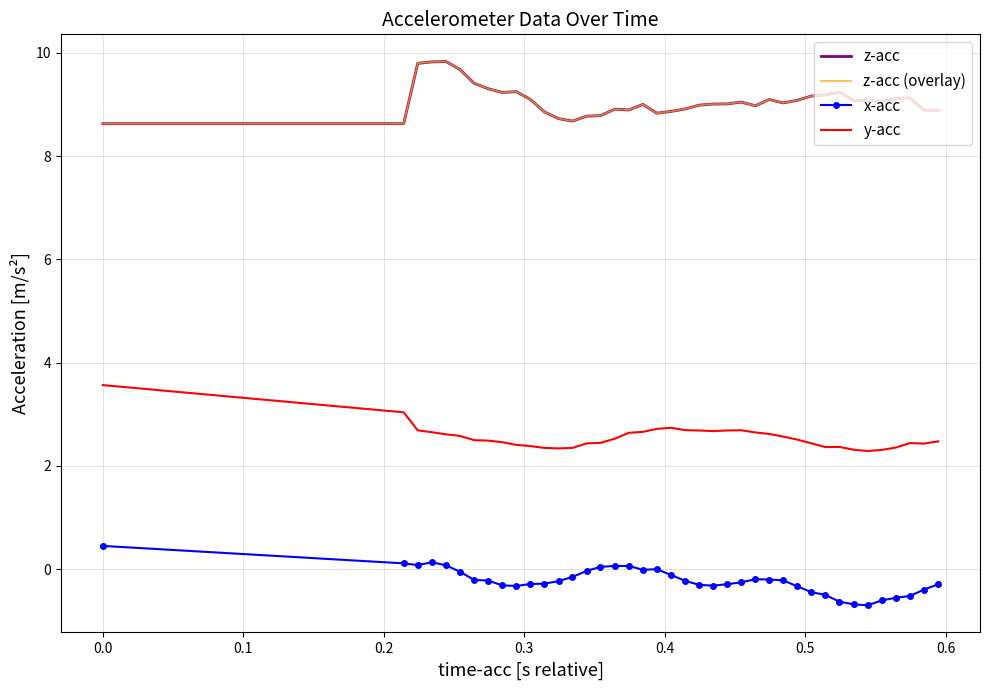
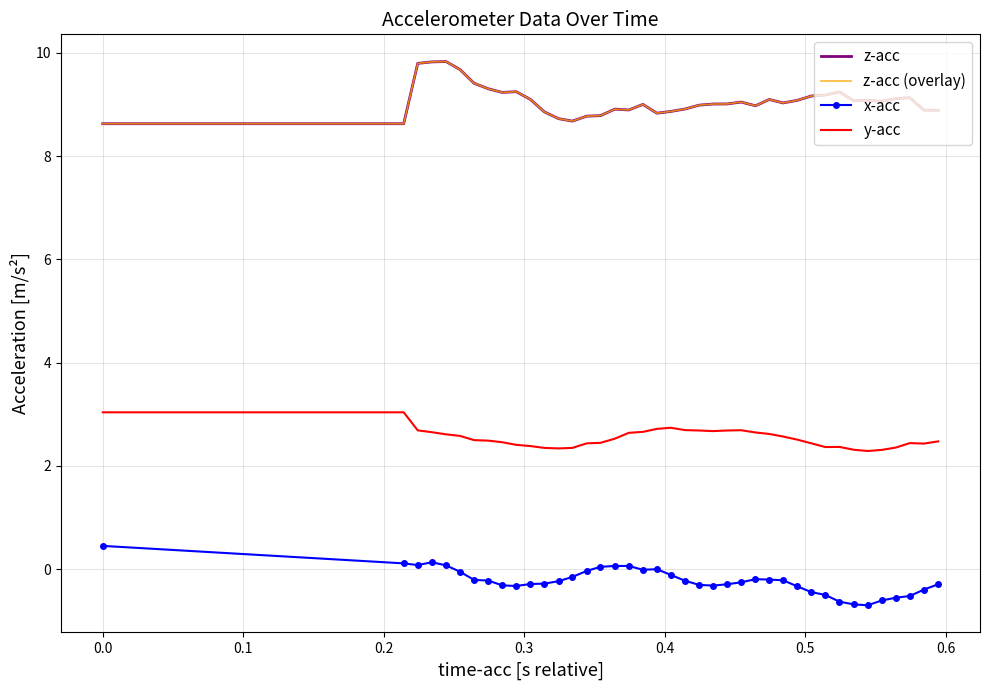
  {
    "z-acc (overlay)": {
      "0.0": 8.6
    },
    "x-acc": {
      "0.0": 0.5
    },
    "y-acc": {
-     "0.0": 3.6
+     "0.0": 3.0
    }
  }
